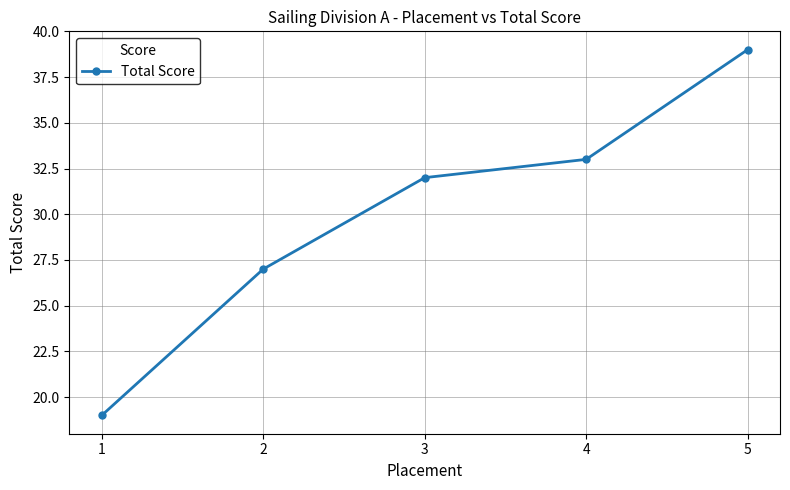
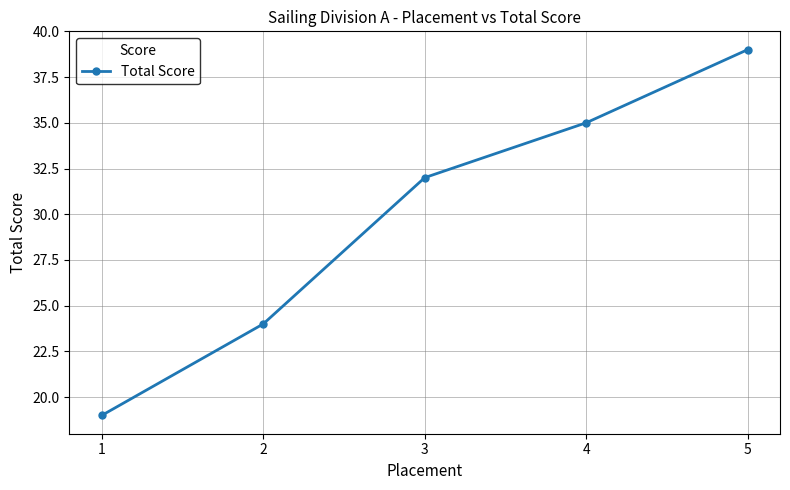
  {
    "1": 19,
-   "2": 27,
+   "2": 24,
    "3": 32,
-   "4": 33,
+   "4": 35,
    "5": 39
  }
